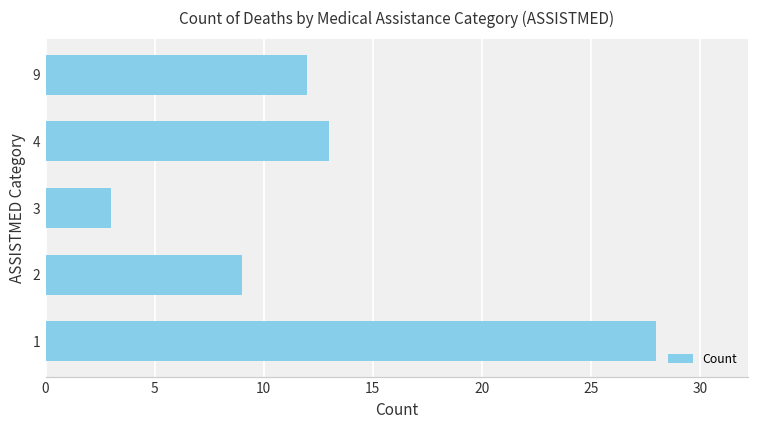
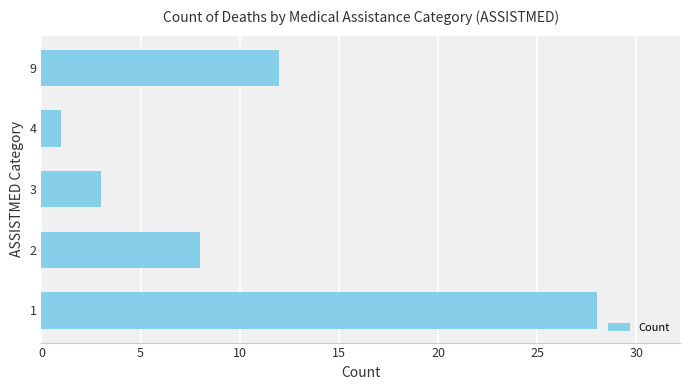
  {
    "9": 12,
-   "4": 13,
+   "4": 1,
    "3": 3,
-   "2": 9,
+   "2": 8,
    "1": 28
  }
